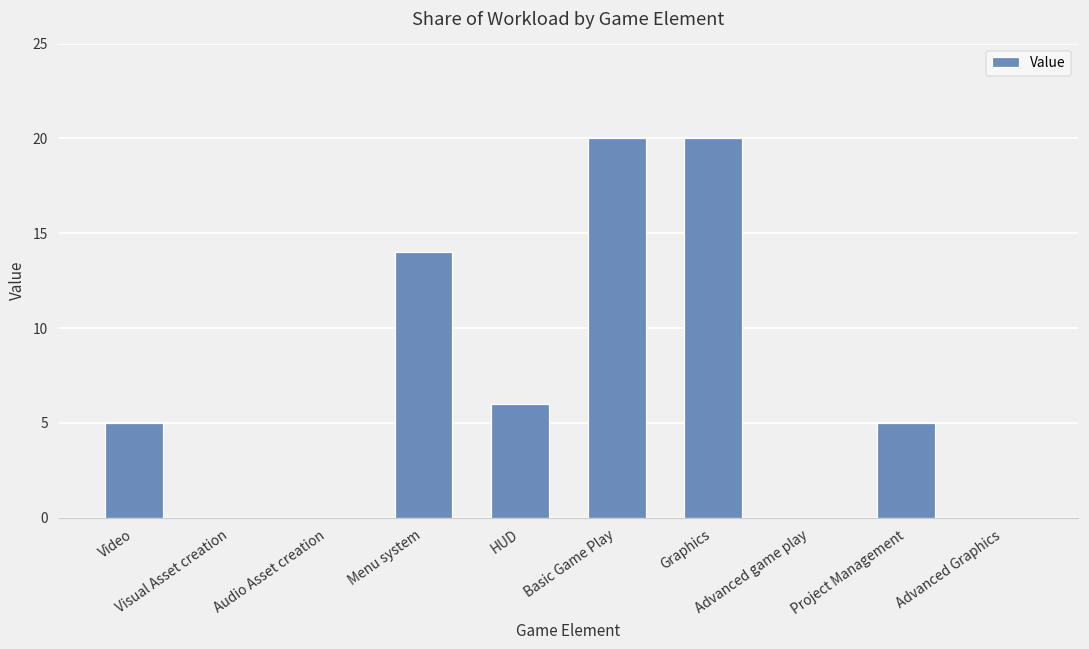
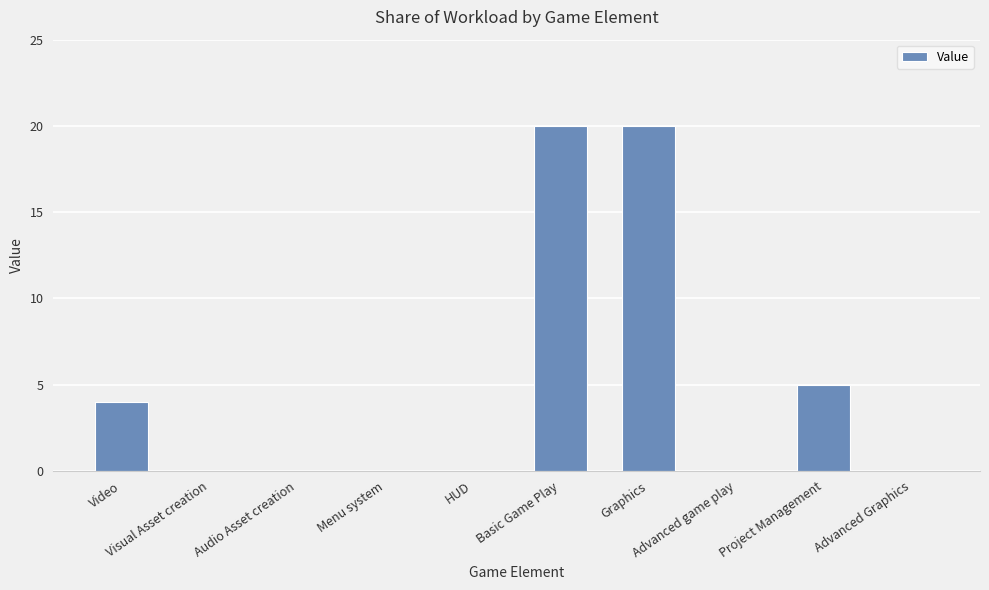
  {
-   "Video": 5,
+   "Video": 4,
    "Visual Asset creation": 0,
    "Audio Asset creation": 0,
-   "Menu system": 14,
-   "HUD": 6,
+   "Menu system": 0,
+   "HUD": 0,
    "Basic Game Play": 20,
    "Graphics": 20,
    "Advanced game play": 0,
    "Project Management": 5,
    "Advanced Graphics": 0
  }
